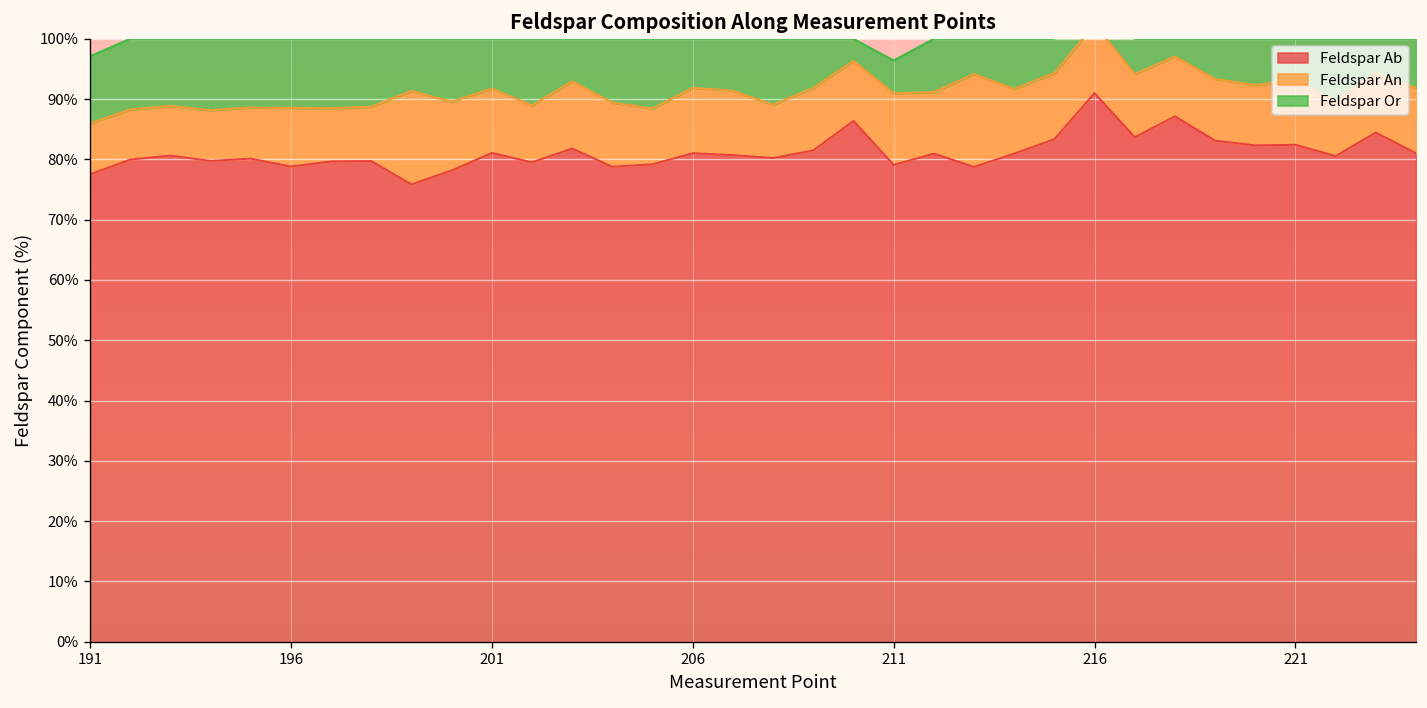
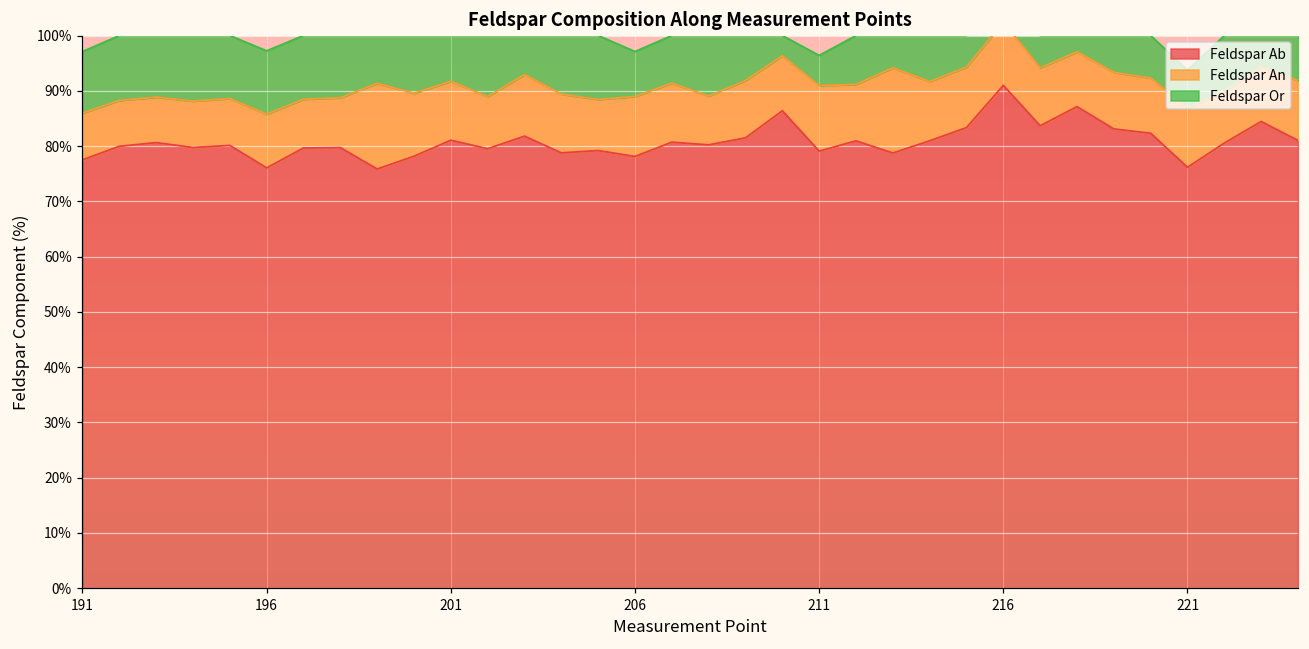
  {
    "Feldspar Ab": {
      "191": "78%",
-     "196": "79%",
+     "196": "76%",
      "201": "81%",
-     "206": "81%",
+     "206": "78%",
      "211": "79%",
      "216": "91%",
-     "221": "82%"
+     "221": "76%"
    },
    "Feldspar An": {
      "191": "8%",
      "196": "10%",
      "201": "11%",
      "206": "11%",
      "211": "12%"
    },
    "Feldspar Or": {
      "191": "11%",
      "196": "11%",
      "201": "8%",
      "206": "8%",
      "211": "5%"
    }
  }
